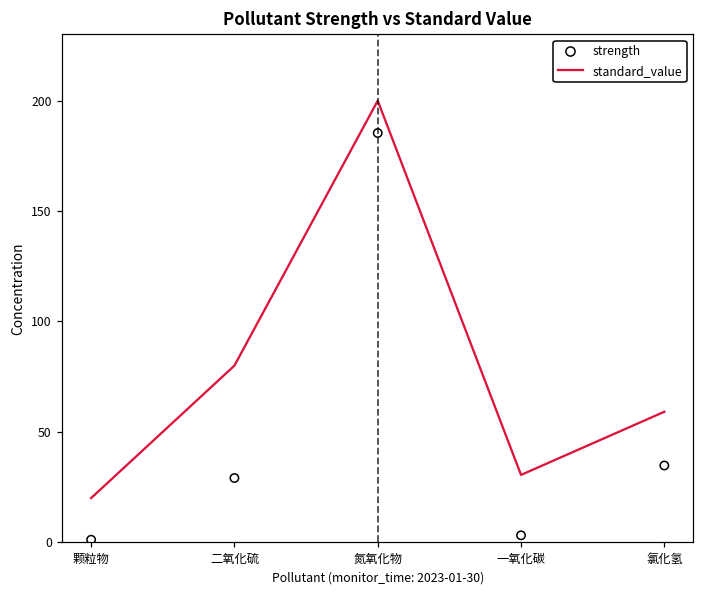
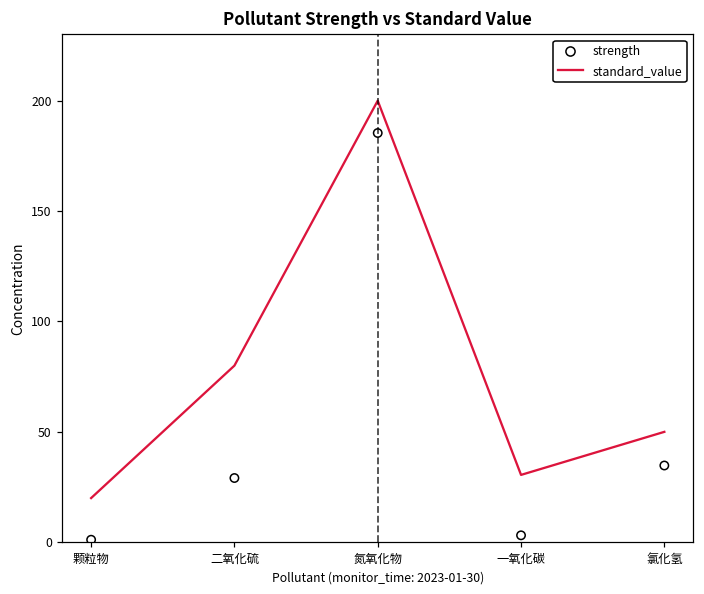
  {
    "standard_value": {
      "颗粒物": 20,
      "二氧化硫": 80,
      "氮氧化物": 200,
      "一氧化碳": 31,
-     "氯化氢": 59
+     "氯化氢": 50
    }
  }
